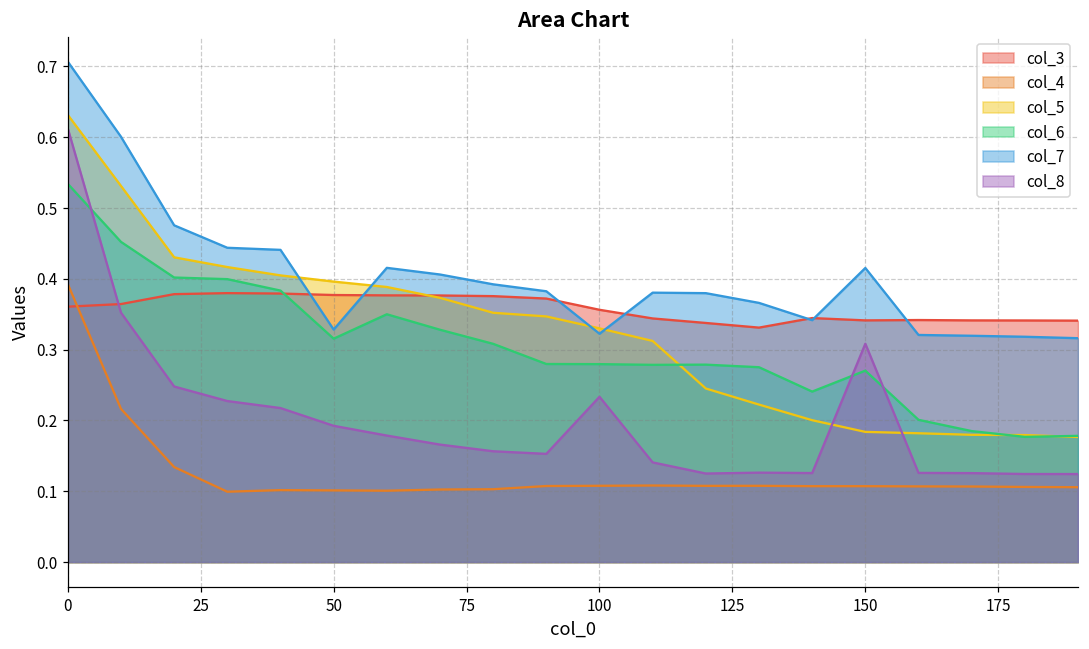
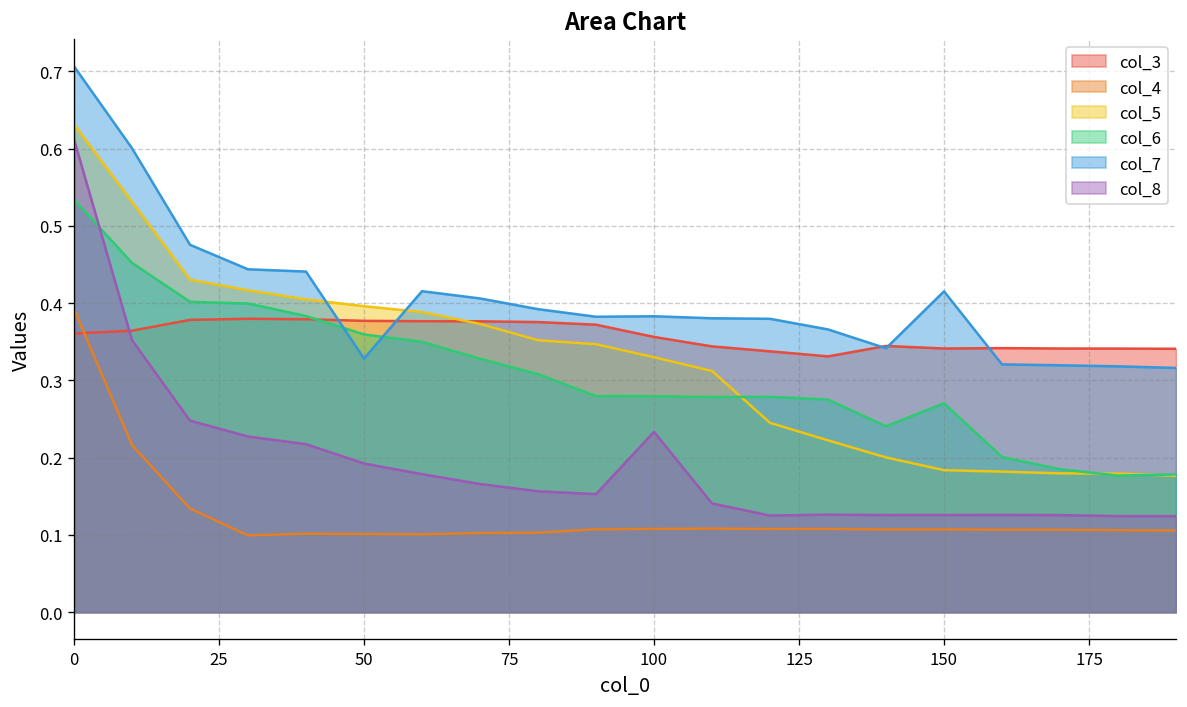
  {
    "col_6": {
      "0": 0.53,
-     "50": 0.32,
+     "50": 0.36,
      "100": 0.28,
      "150": 0.27
    },
    "col_7": {
      "0": 0.71,
      "50": 0.33,
-     "100": 0.32,
+     "100": 0.38,
      "150": 0.42
    },
    "col_8": {
      "0": 0.61,
      "50": 0.19,
      "100": 0.23,
-     "150": 0.31
+     "150": 0.13
    }
  }
